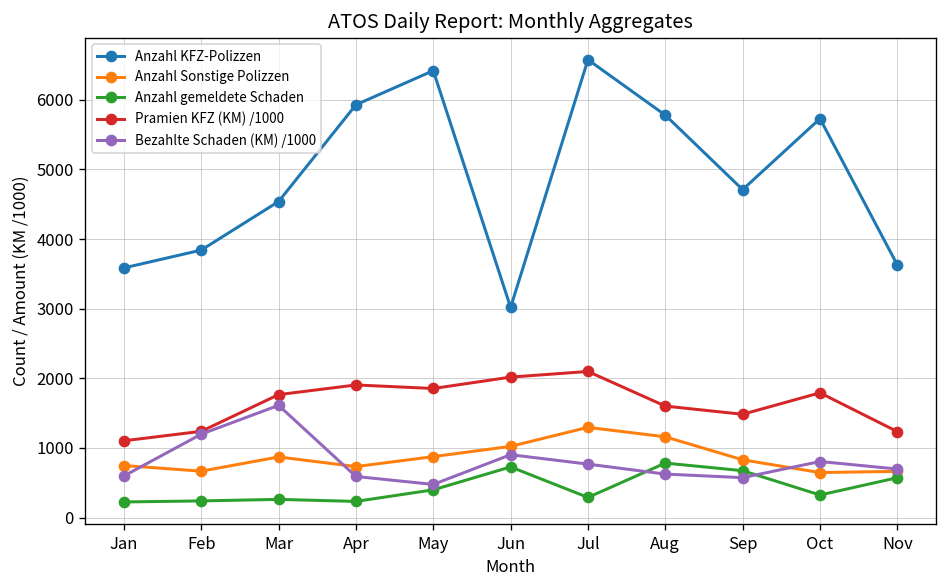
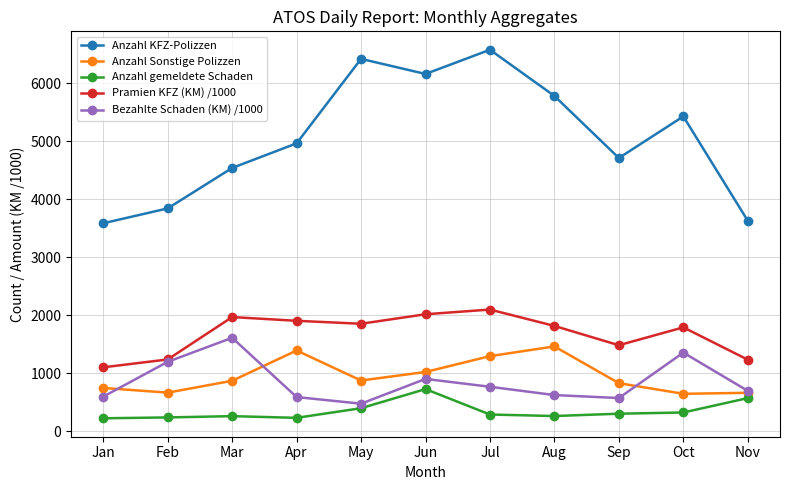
  {
    "Anzahl KFZ-Polizzen": {
      "Jan": 3600,
      "Feb": 3800,
      "Mar": 4500,
-     "Apr": 5900,
+     "Apr": 5000,
      "May": 6400,
-     "Jun": 3000,
+     "Jun": 6200,
      "Jul": 6600,
      "Aug": 5800,
      "Sep": 4700,
-     "Oct": 5700,
+     "Oct": 5400,
      "Nov": 3600
    },
    "Anzahl Sonstige Polizzen": {
      "Jan": 700,
      "Feb": 700,
      "Mar": 900,
-     "Apr": 700,
+     "Apr": 1400,
      "May": 900,
      "Jun": 1000,
      "Jul": 1300,
-     "Aug": 1200,
+     "Aug": 1500,
      "Sep": 800,
      "Oct": 600
    },
    "Anzahl gemeldete Schaden": {
      "Jan": 200,
      "Feb": 200,
      "Mar": 300,
      "Apr": 200,
      "May": 400,
      "Jun": 700,
      "Jul": 300,
-     "Aug": 800,
-     "Sep": 700,
+     "Aug": 300,
+     "Sep": 300,
      "Oct": 300,
      "Nov": 600
    },
    "Pramien KFZ (KM) /1000": {
      "Jan": 1100,
-     "Mar": 1800,
+     "Mar": 2000,
      "Apr": 1900,
      "May": 1900,
      "Jun": 2000,
      "Jul": 2100,
-     "Aug": 1600,
+     "Aug": 1800,
      "Sep": 1500,
      "Oct": 1800,
      "Nov": 1200
    },
    "Bezahlte Schaden (KM) /1000": {
      "Jan": 600,
      "Mar": 1600,
      "Apr": 600,
      "May": 500,
      "Jun": 900,
      "Jul": 800,
      "Aug": 600,
      "Sep": 600,
-     "Oct": 800
+     "Oct": 1400
    }
  }
